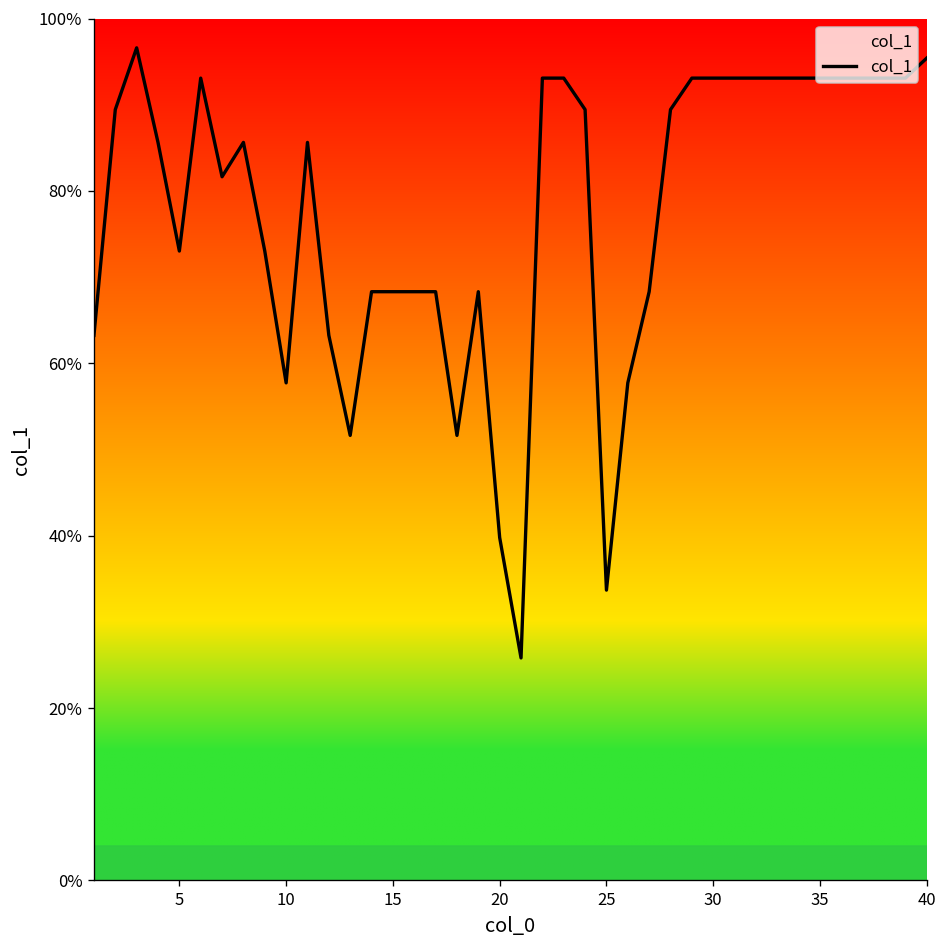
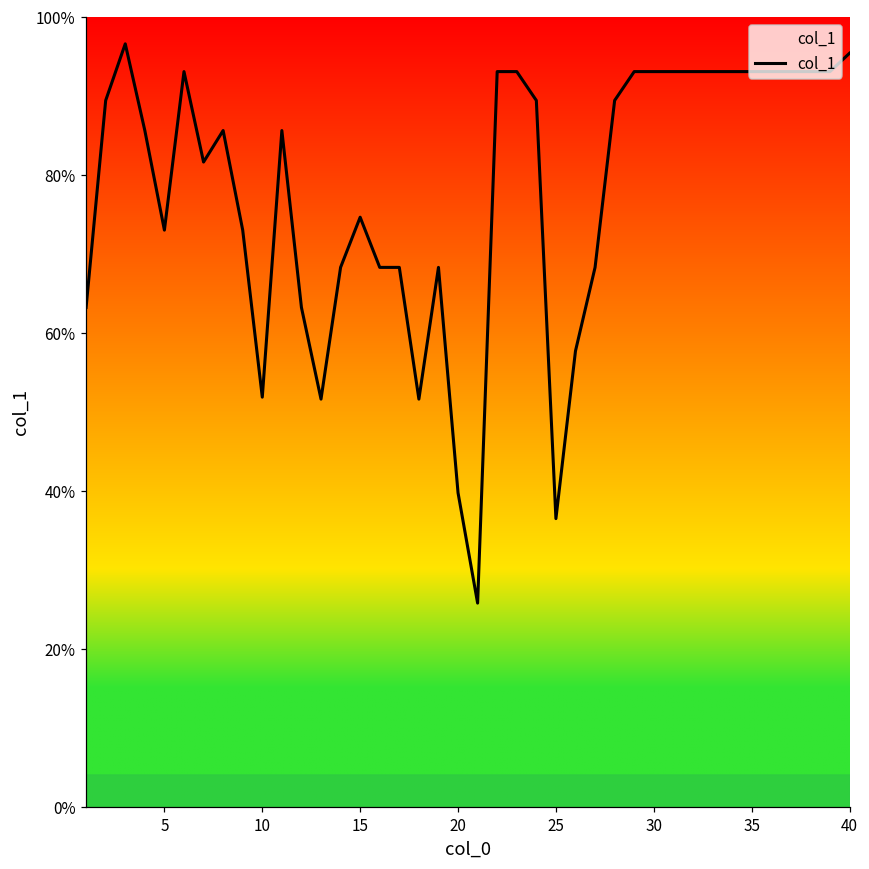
  {
    "5": "73%",
-   "10": "58%",
-   "15": "68%",
+   "10": "52%",
+   "15": "75%",
    "20": "40%",
-   "25": "34%",
+   "25": "37%",
    "30": "93%",
    "40": "95%"
  }
